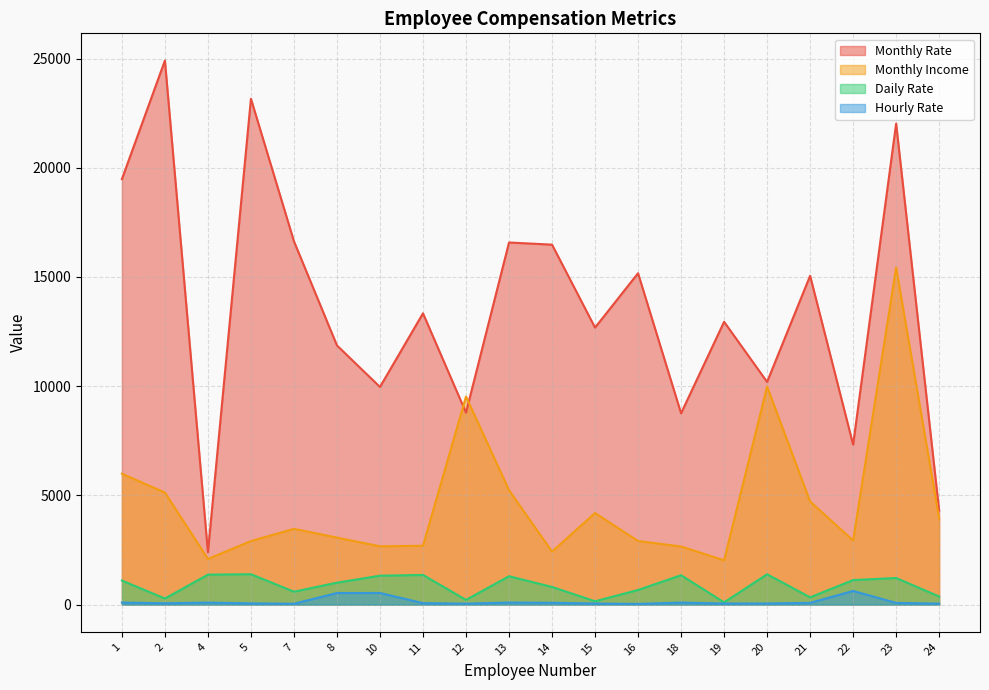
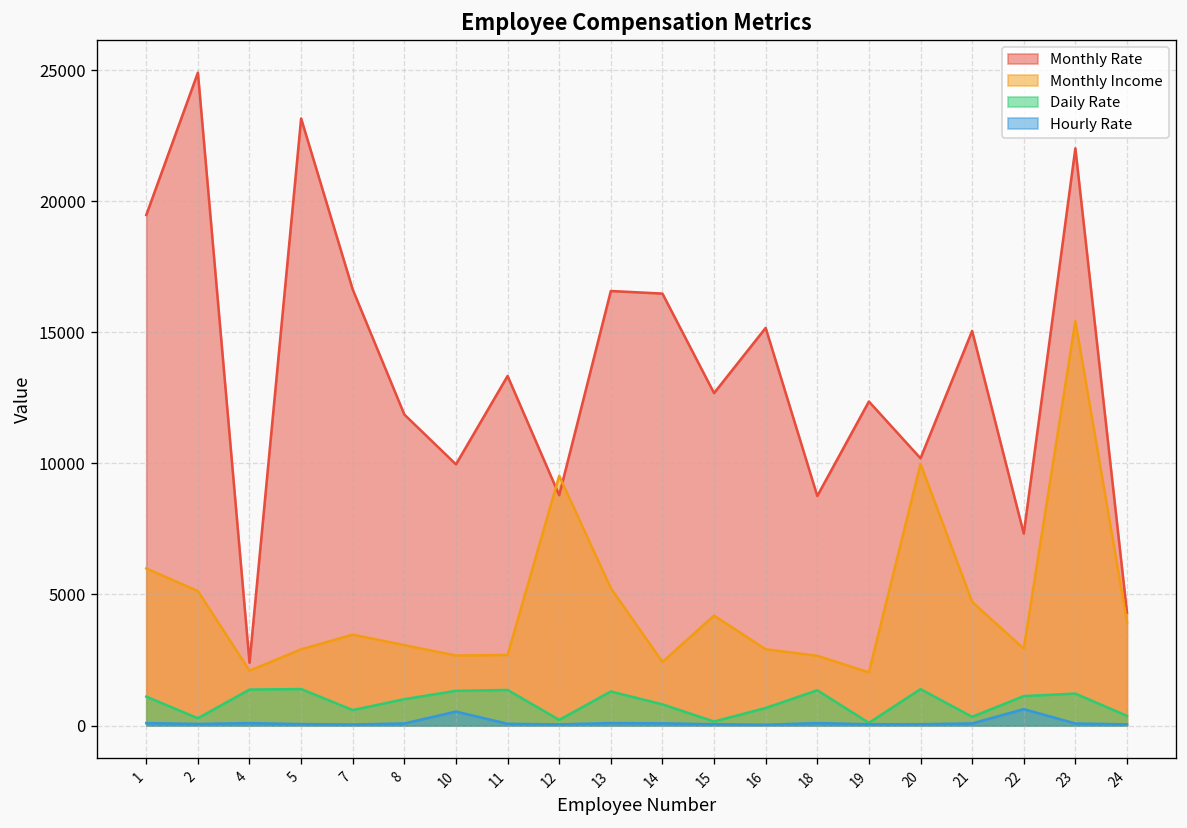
  {
    "Monthly Rate": {
      "1": 19500,
      "2": 24900,
      "4": 2400,
      "5": 23200,
      "7": 16600,
      "8": 11900,
      "10": 10000,
      "11": 13300,
      "12": 8800,
      "13": 16600,
      "14": 16500,
      "15": 12700,
      "16": 15200,
      "18": 8800,
-     "19": 12900,
+     "19": 12400,
      "20": 10200,
      "21": 15100,
      "22": 7300,
      "23": 22000,
      "24": 4300
    },
    "Monthly Income": {
      "1": 6000,
      "2": 5100,
      "4": 2100,
      "5": 2900,
      "7": 3500,
      "8": 3100,
      "10": 2700,
      "11": 2700,
      "12": 9500,
      "13": 5200,
      "14": 2400,
      "15": 4200,
      "16": 2900,
      "18": 2700,
      "19": 2000,
      "20": 10000,
      "21": 4700,
      "22": 2900,
      "23": 15400,
      "24": 3900
    },
    "Daily Rate": {
      "1": 1100,
      "2": 300,
      "4": 1400,
      "5": 1400,
      "7": 600,
      "8": 1000,
      "10": 1300,
      "11": 1400,
      "12": 200,
      "13": 1300,
      "14": 800,
      "16": 700,
      "18": 1300,
      "20": 1400,
      "21": 300,
      "22": 1100,
      "23": 1200,
      "24": 400
    },
    "Hourly Rate": {
      "1": 100,
      "2": 100,
      "4": 100,
      "5": 100,
      "7": 0,
-     "8": 500,
+     "8": 100,
      "10": 500,
      "11": 100,
      "12": 0,
      "13": 100,
      "14": 100,
      "16": 0,
      "18": 100,
      "20": 100,
      "21": 100,
      "22": 600,
      "23": 100,
      "24": 0
    }
  }
